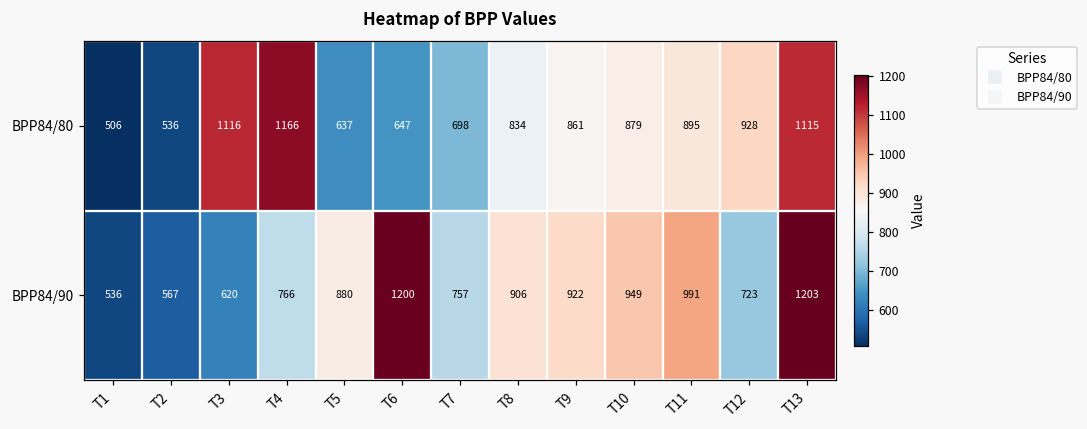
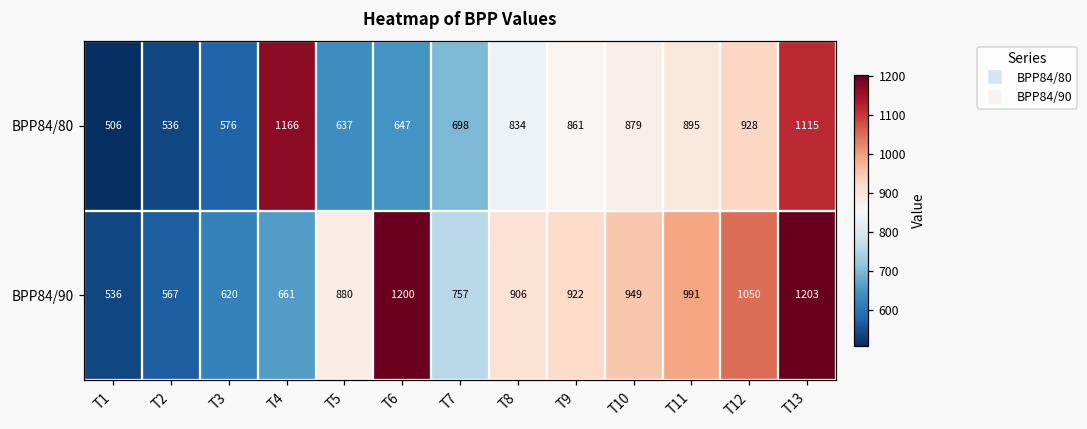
  {
    "BPP84/80": {
      "T1": 506,
      "T2": 536,
-     "T3": 1116,
+     "T3": 576,
      "T4": 1166,
      "T5": 637,
      "T6": 647,
      "T7": 698,
      "T8": 834,
      "T9": 861,
      "T10": 879,
      "T11": 895,
      "T12": 928,
      "T13": 1115
    },
    "BPP84/90": {
      "T1": 536,
      "T2": 567,
      "T3": 620,
-     "T4": 766,
+     "T4": 661,
      "T5": 880,
      "T6": 1200,
      "T7": 757,
      "T8": 906,
      "T9": 922,
      "T10": 949,
      "T11": 991,
-     "T12": 723,
+     "T12": 1050,
      "T13": 1203
    }
  }
